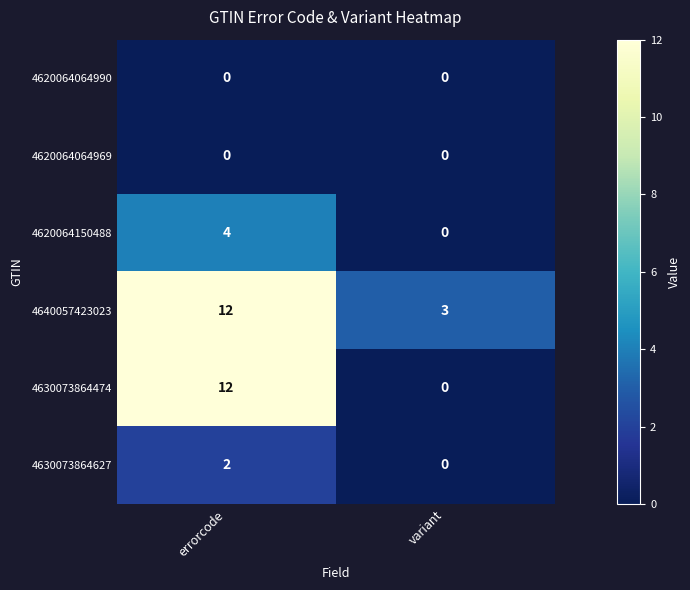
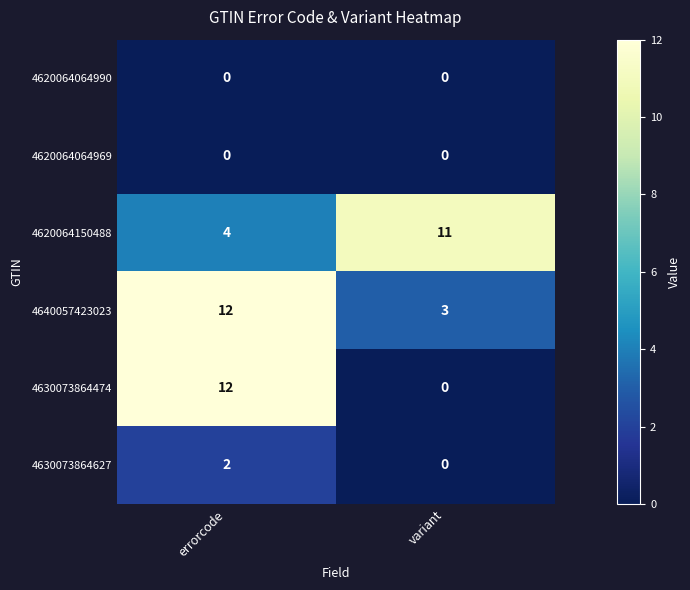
  {
    "4620064064990": {
      "errorcode": 0,
      "variant": 0
    },
    "4620064064969": {
      "errorcode": 0,
      "variant": 0
    },
    "4620064150488": {
      "errorcode": 4,
-     "variant": 0
+     "variant": 11
    },
    "4640057423023": {
      "errorcode": 12,
      "variant": 3
    },
    "4630073864474": {
      "errorcode": 12,
      "variant": 0
    },
    "4630073864627": {
      "errorcode": 2,
      "variant": 0
    }
  }
